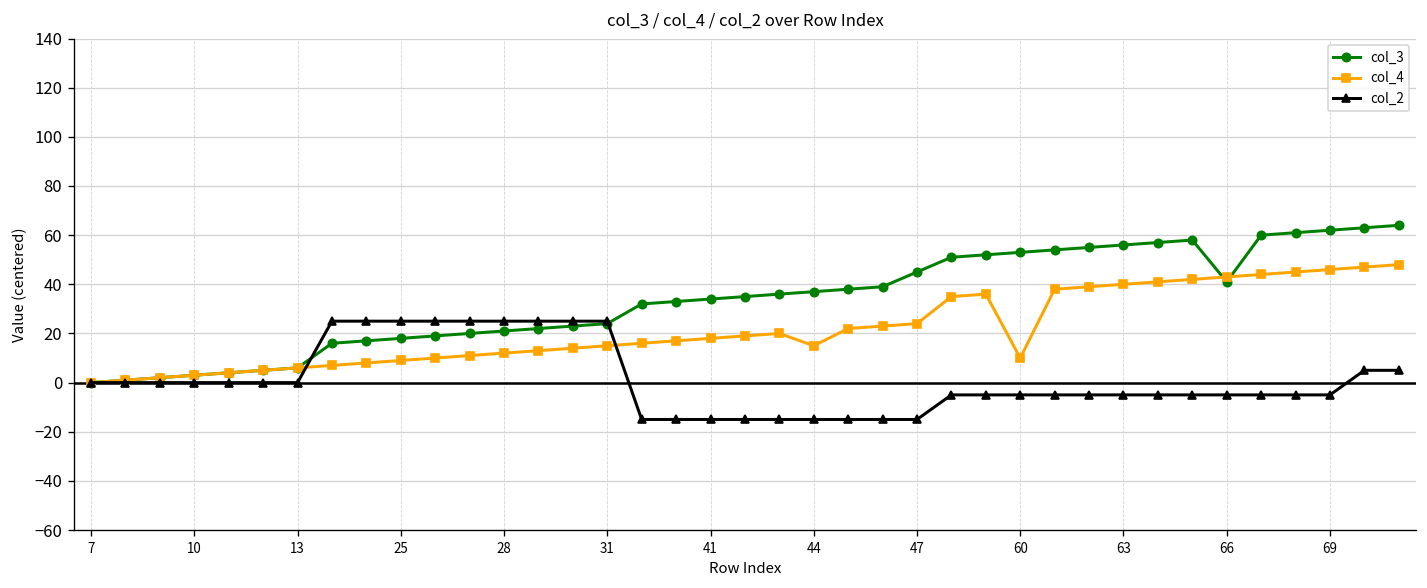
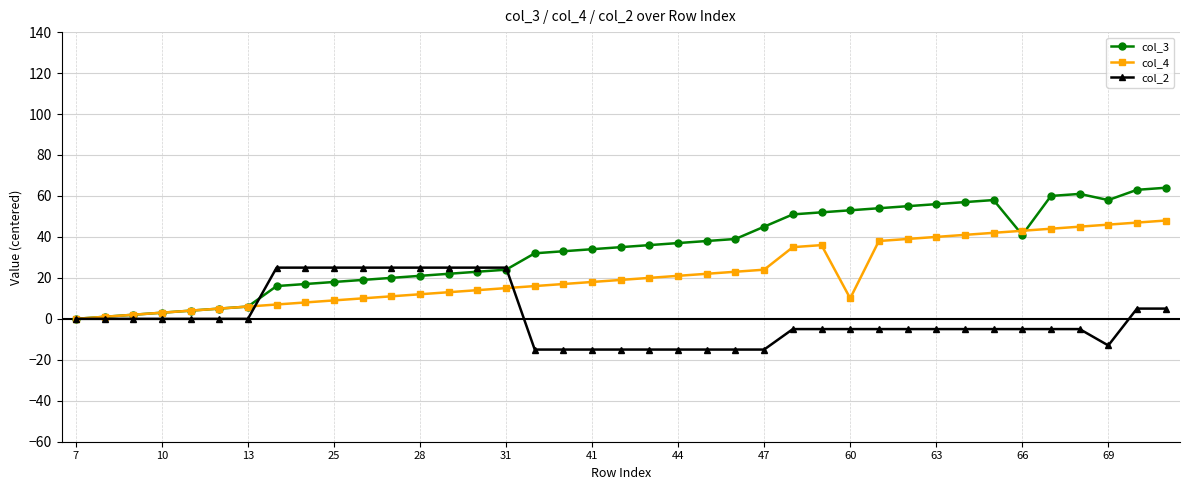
  {
    "col_3": {
      "41": 34,
      "44": 37,
      "47": 45,
      "60": 53,
      "63": 56,
      "66": 41,
-     "69": 62
+     "69": 58
    },
    "col_4": {
      "41": 18,
-     "44": 15,
+     "44": 21,
      "47": 24,
      "60": 10,
      "63": 40,
      "66": 43,
      "69": 46
    },
    "col_2": {
      "41": -15,
      "44": -15,
      "47": -15,
      "60": -5,
      "63": -5,
      "66": -5,
-     "69": -5
+     "69": -13
    }
  }
